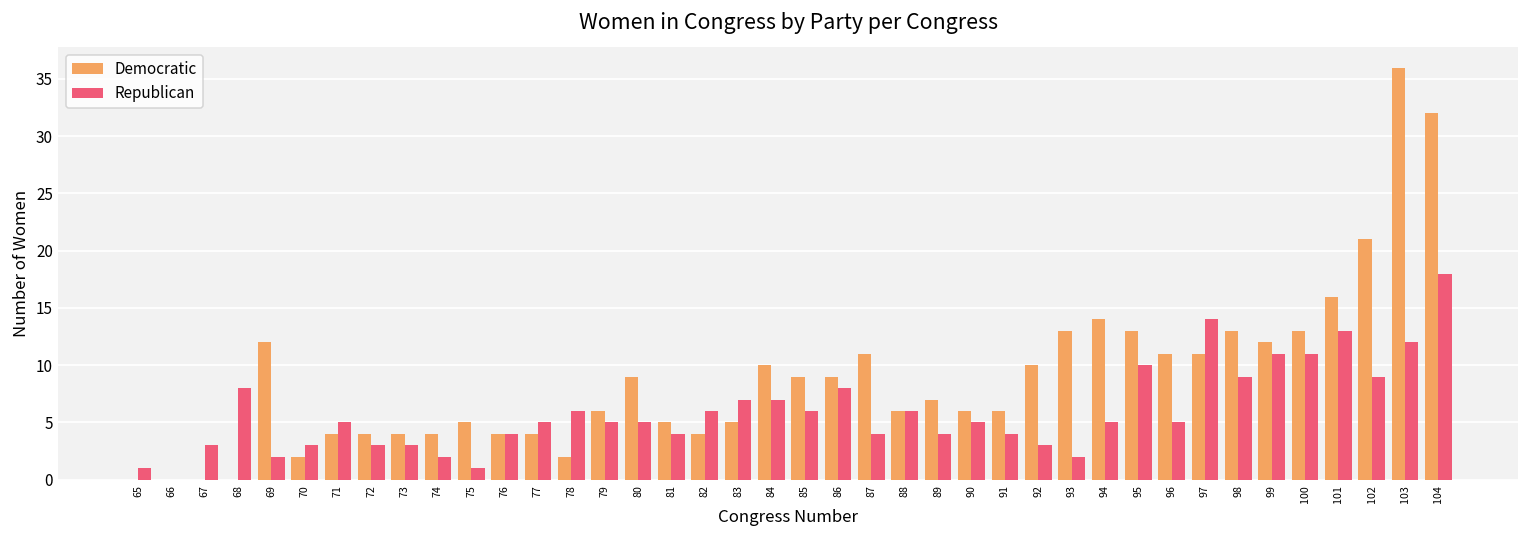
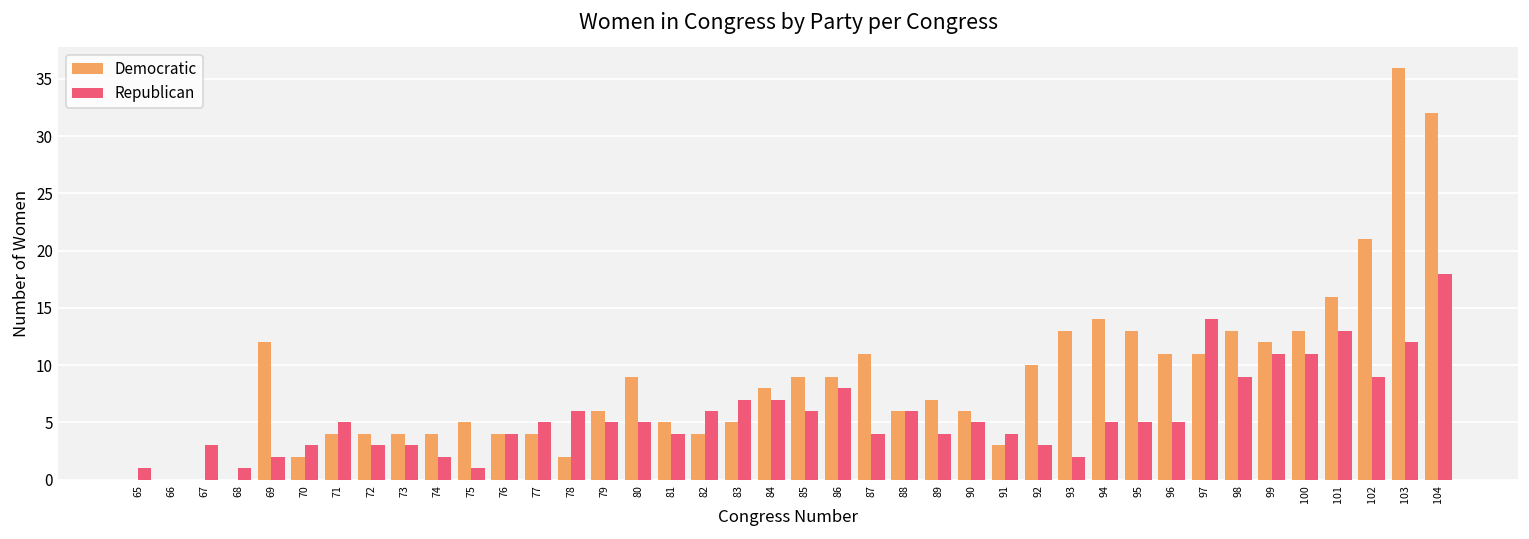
  {
    "Democratic": {
      "65": 0,
      "66": 0,
      "67": 0,
      "68": 0,
      "69": 12,
      "70": 2,
      "71": 4,
      "72": 4,
      "73": 4,
      "74": 4,
      "75": 5,
      "76": 4,
      "77": 4,
      "78": 2,
      "79": 6,
      "80": 9,
      "81": 5,
      "82": 4,
      "83": 5,
-     "84": 10,
+     "84": 8,
      "85": 9,
      "86": 9,
      "87": 11,
      "88": 6,
      "89": 7,
      "90": 6,
-     "91": 6,
+     "91": 3,
      "92": 10,
      "93": 13,
      "94": 14,
      "95": 13,
      "96": 11,
      "97": 11,
      "98": 13,
      "99": 12,
      "100": 13,
      "101": 16,
      "102": 21,
      "103": 36,
      "104": 32
    },
    "Republican": {
      "65": 1,
      "66": 0,
      "67": 3,
-     "68": 8,
+     "68": 1,
      "69": 2,
      "70": 3,
      "71": 5,
      "72": 3,
      "73": 3,
      "74": 2,
      "75": 1,
      "76": 4,
      "77": 5,
      "78": 6,
      "79": 5,
      "80": 5,
      "81": 4,
      "82": 6,
      "83": 7,
      "84": 7,
      "85": 6,
      "86": 8,
      "87": 4,
      "88": 6,
      "89": 4,
      "90": 5,
      "91": 4,
      "92": 3,
      "93": 2,
      "94": 5,
-     "95": 10,
+     "95": 5,
      "96": 5,
      "97": 14,
      "98": 9,
      "99": 11,
      "100": 11,
      "101": 13,
      "102": 9,
      "103": 12,
      "104": 18
    }
  }
